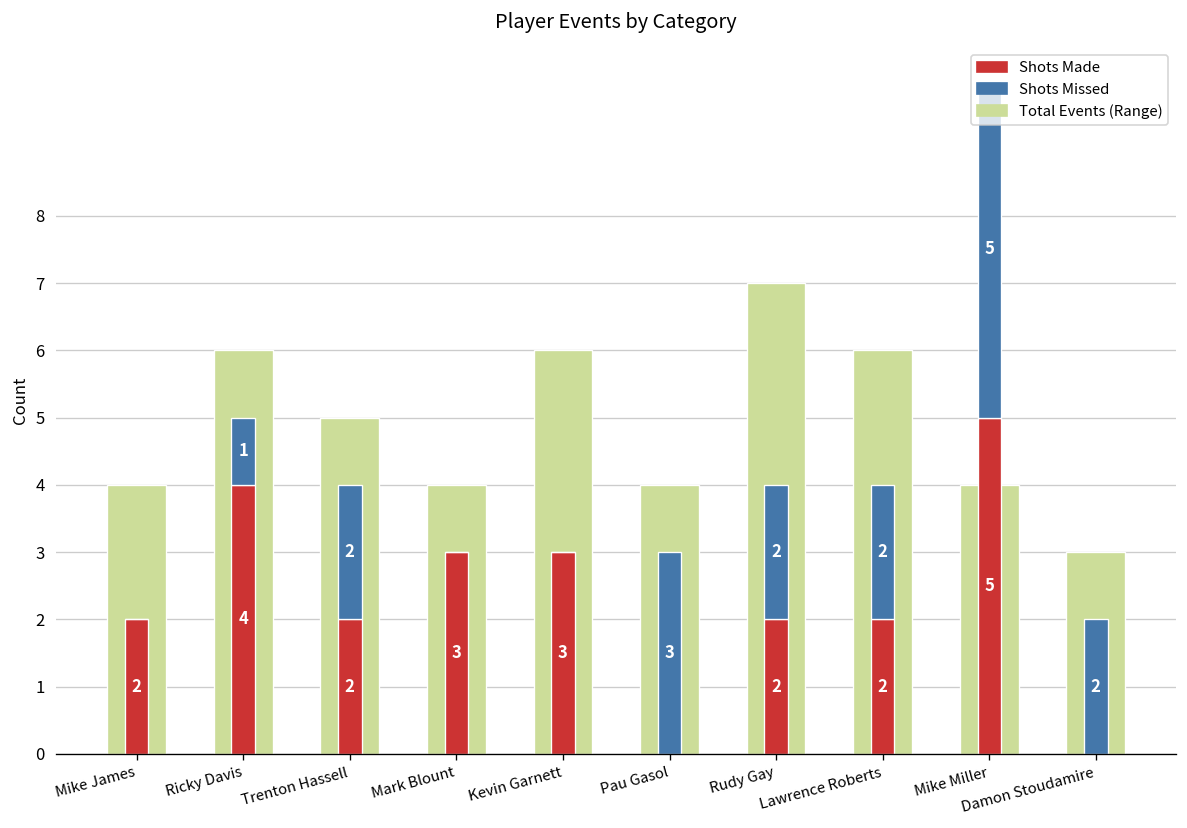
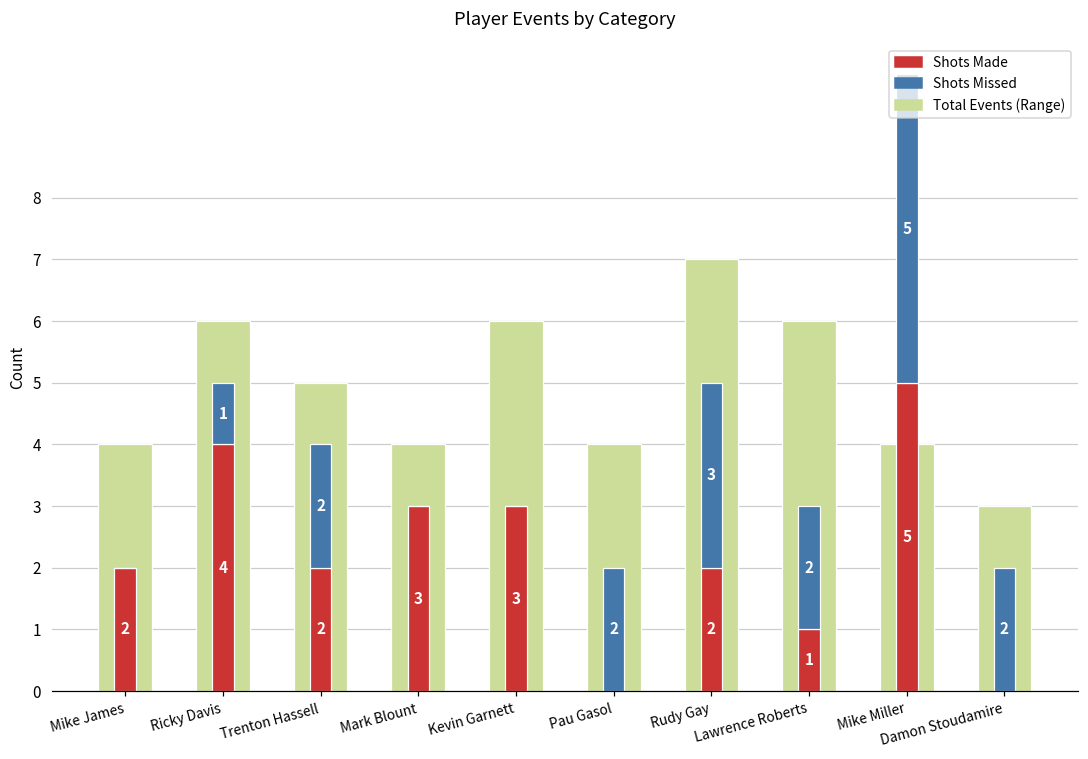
  {
    "Shots Made": {
-     "Lawrence Roberts": 2,
+     "Lawrence Roberts": 1,
      "Mike Miller": 5
    },
    "Shots Missed": {
-     "Pau Gasol": 3,
-     "Rudy Gay": 2
+     "Pau Gasol": 2,
+     "Rudy Gay": 3
    }
  }
